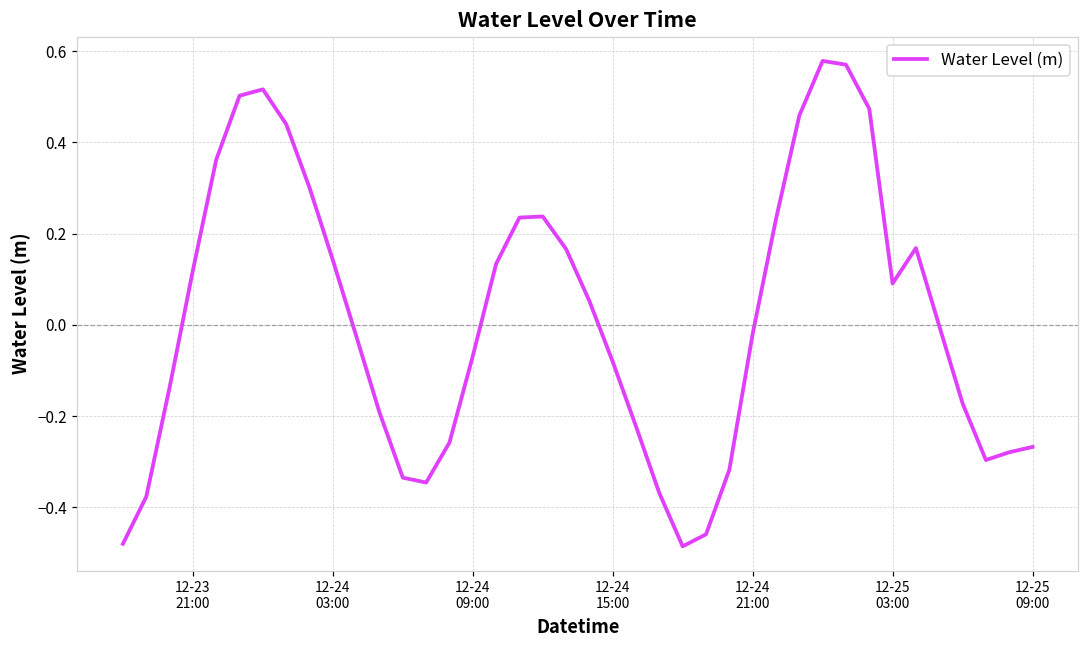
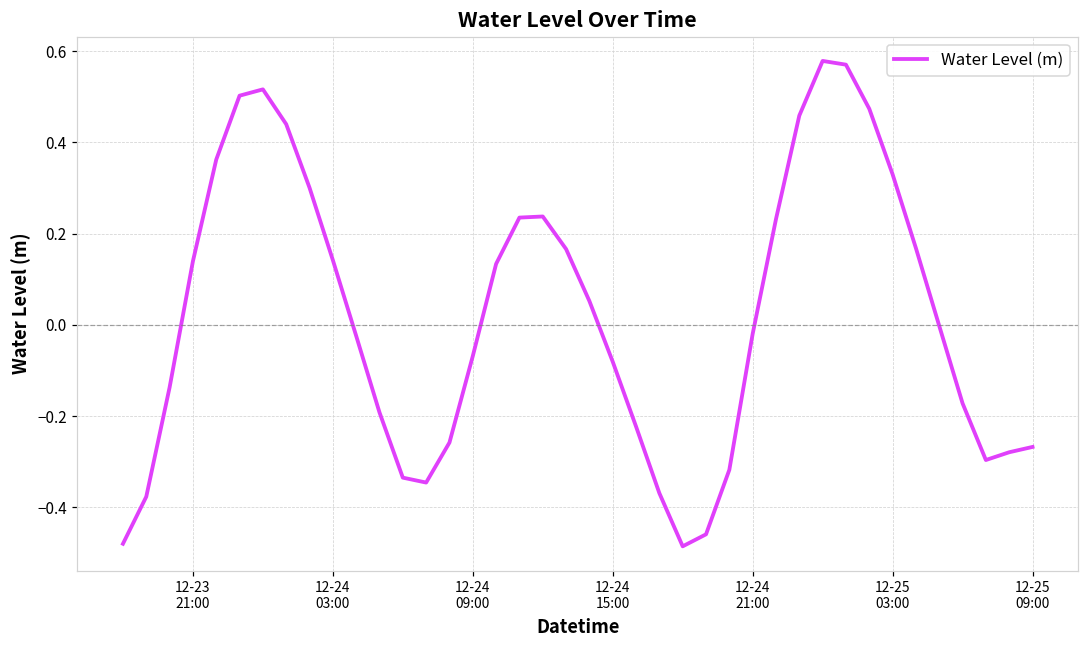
  {
-   "12-23 21:00": 0.12,
+   "12-23 21:00": 0.14,
    "12-24 03:00": 0.14,
    "12-24 09:00": -0.07,
    "12-24 15:00": -0.08,
    "12-24 21:00": -0.02,
-   "12-25 03:00": 0.09,
+   "12-25 03:00": 0.33,
    "12-25 09:00": -0.27
  }
